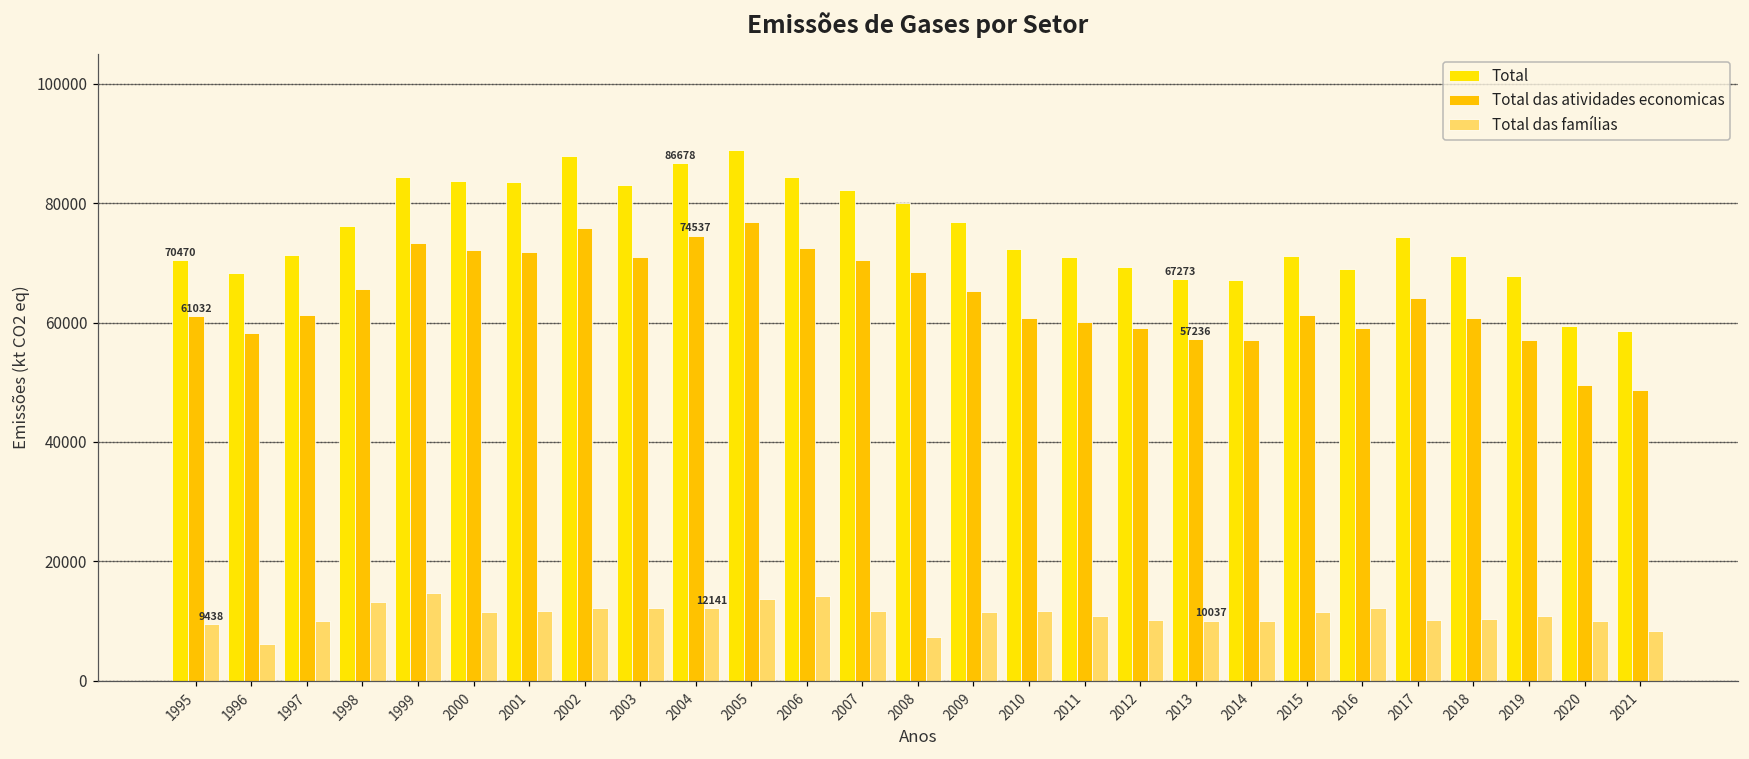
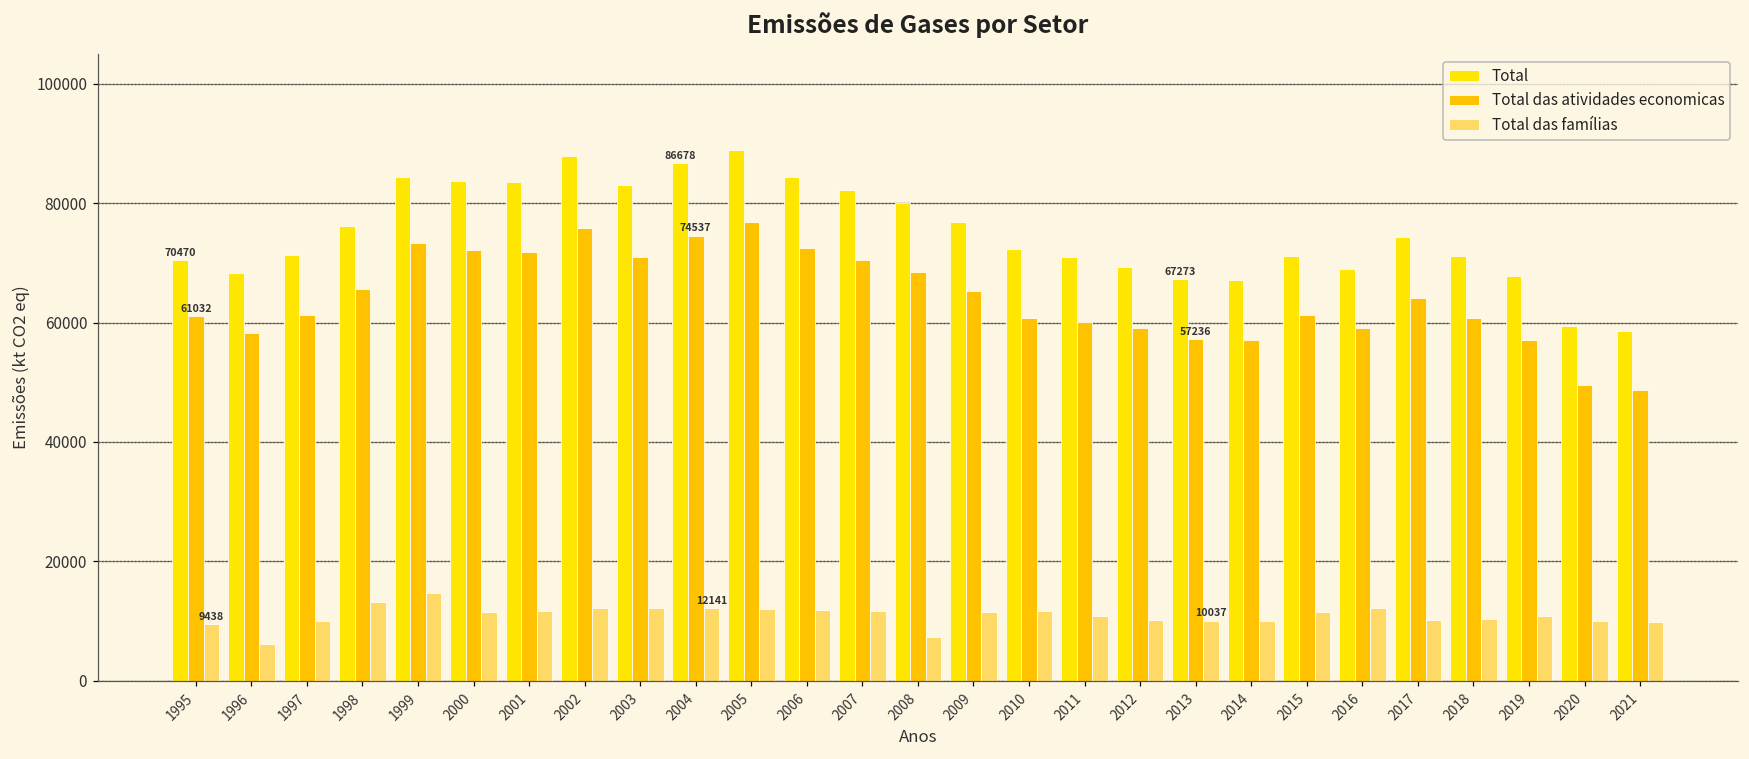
  {
    "Total das famílias": {
      "1996": 6000,
      "1997": 10000,
      "1998": 13000,
      "1999": 15000,
      "2000": 12000,
      "2001": 12000,
      "2002": 12000,
      "2003": 12000,
-     "2005": 14000,
-     "2006": 14000,
+     "2005": 12000,
+     "2006": 12000,
      "2007": 12000,
      "2008": 7000,
      "2009": 12000,
      "2010": 12000,
      "2011": 11000,
      "2012": 10000,
      "2014": 10000,
      "2015": 12000,
      "2016": 12000,
      "2017": 10000,
      "2018": 10000,
      "2019": 11000,
      "2020": 10000,
-     "2021": 8000
+     "2021": 10000
    }
  }
